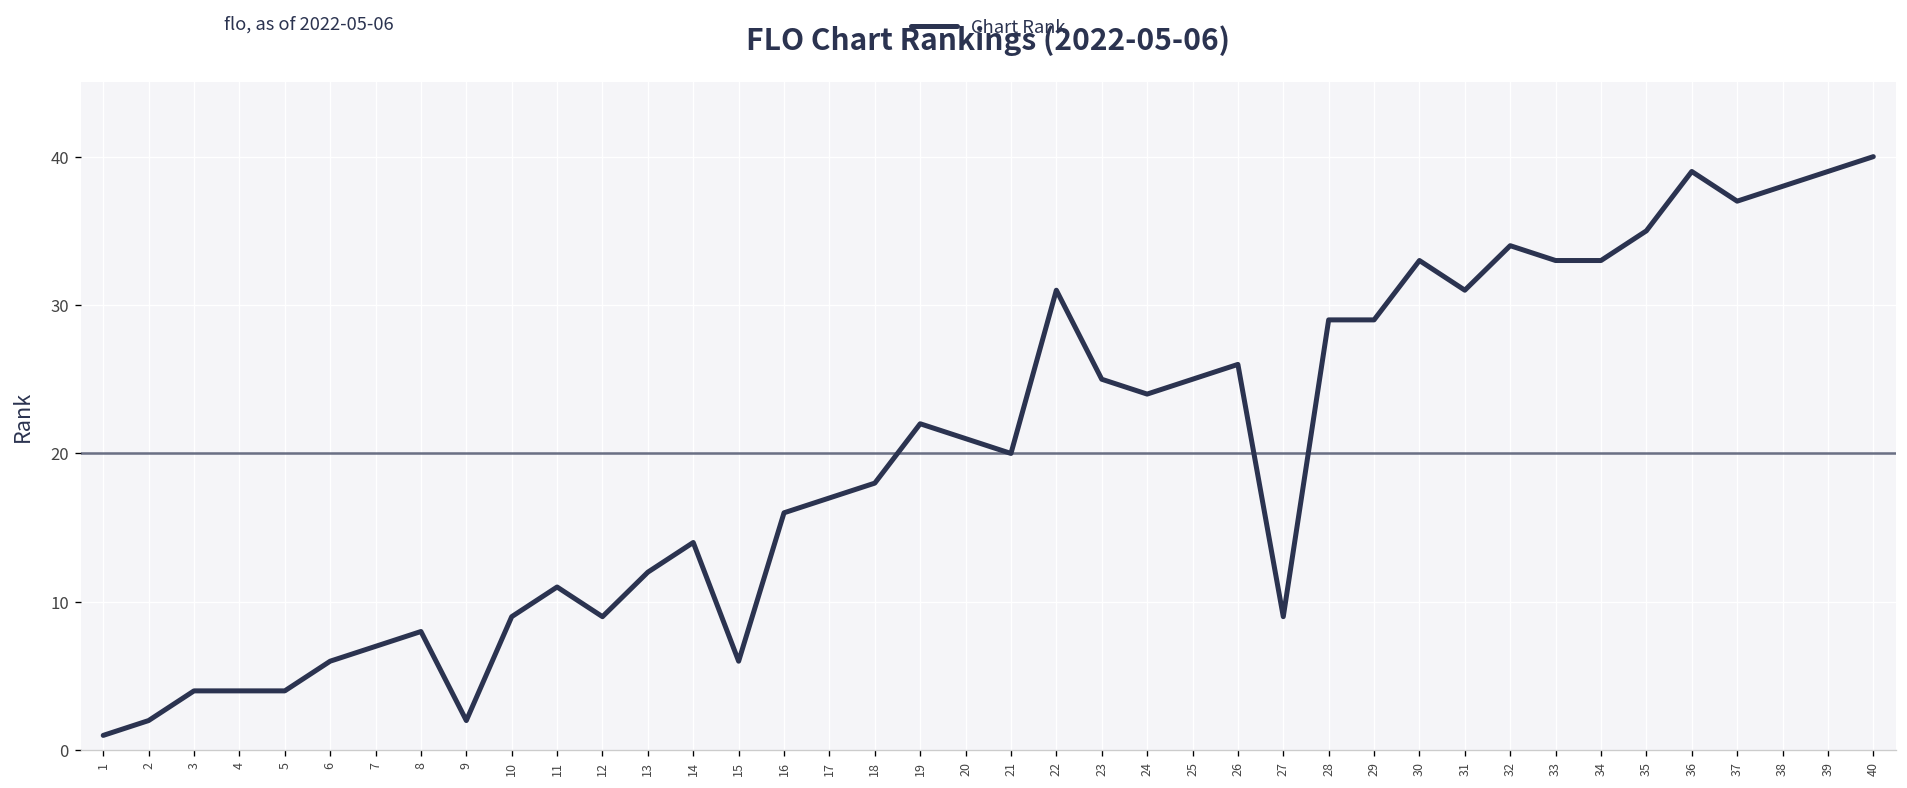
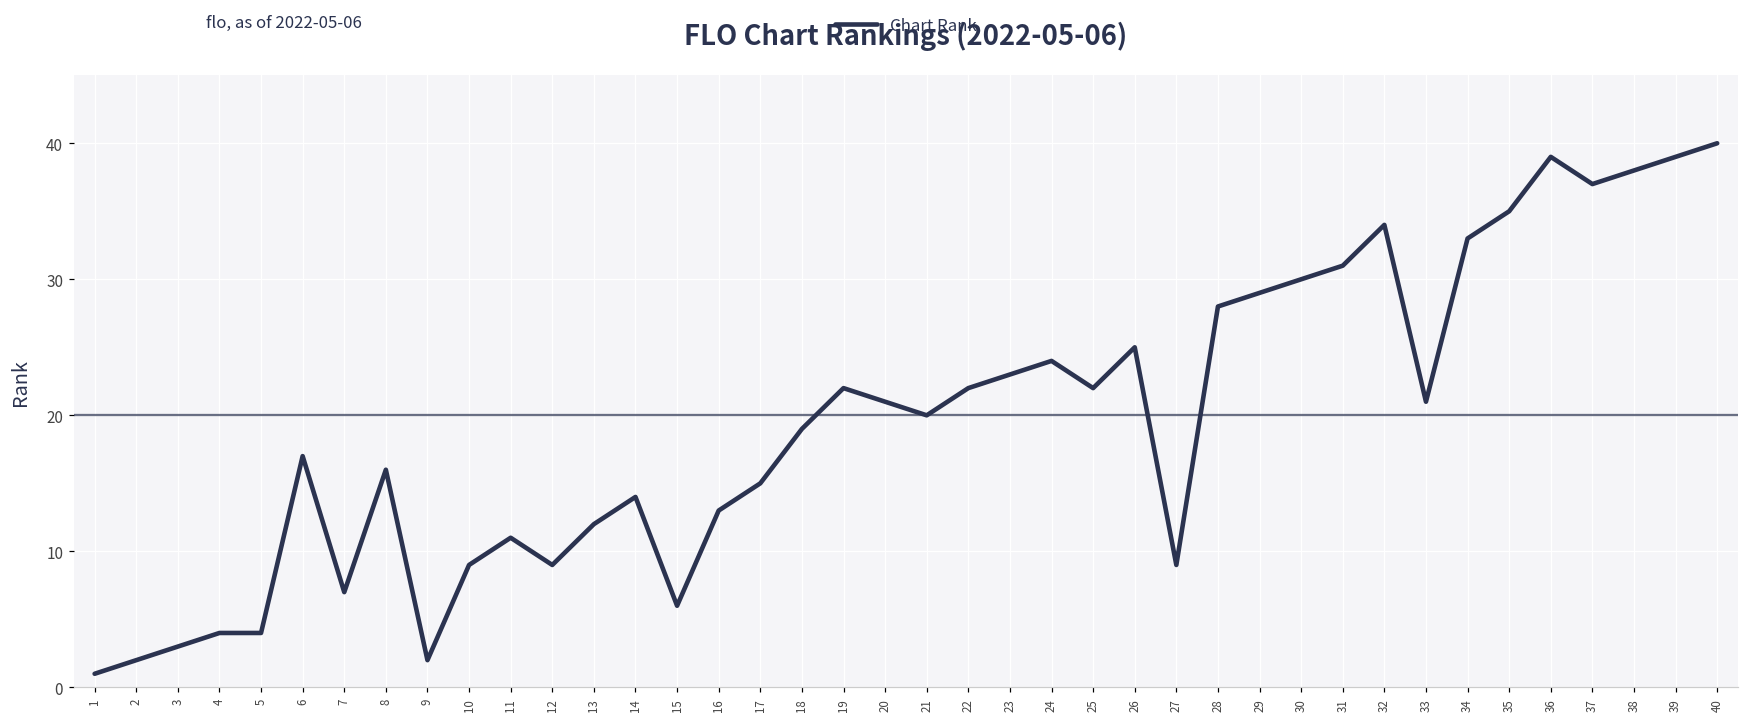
  {
    "1": 1,
    "2": 2,
-   "3": 4,
+   "3": 3,
    "4": 4,
    "5": 4,
-   "6": 6,
+   "6": 17,
    "7": 7,
-   "8": 8,
+   "8": 16,
    "9": 2,
    "10": 9,
    "11": 11,
    "12": 9,
    "13": 12,
    "14": 14,
    "15": 6,
-   "16": 16,
-   "17": 17,
-   "18": 18,
+   "16": 13,
+   "17": 15,
+   "18": 19,
    "19": 22,
    "20": 21,
    "21": 20,
-   "22": 31,
-   "23": 25,
+   "22": 22,
+   "23": 23,
    "24": 24,
-   "25": 25,
-   "26": 26,
+   "25": 22,
+   "26": 25,
    "27": 9,
-   "28": 29,
+   "28": 28,
    "29": 29,
-   "30": 33,
+   "30": 30,
    "31": 31,
    "32": 34,
-   "33": 33,
+   "33": 21,
    "34": 33,
    "35": 35,
    "36": 39,
    "37": 37,
    "38": 38,
    "39": 39,
    "40": 40
  }
